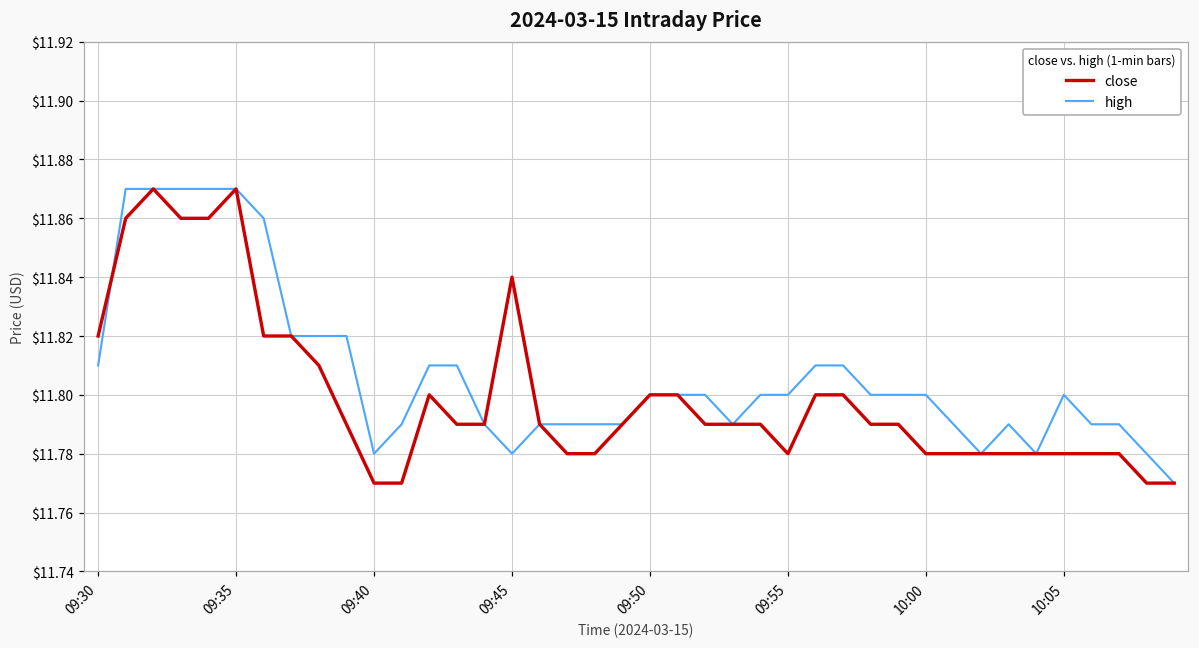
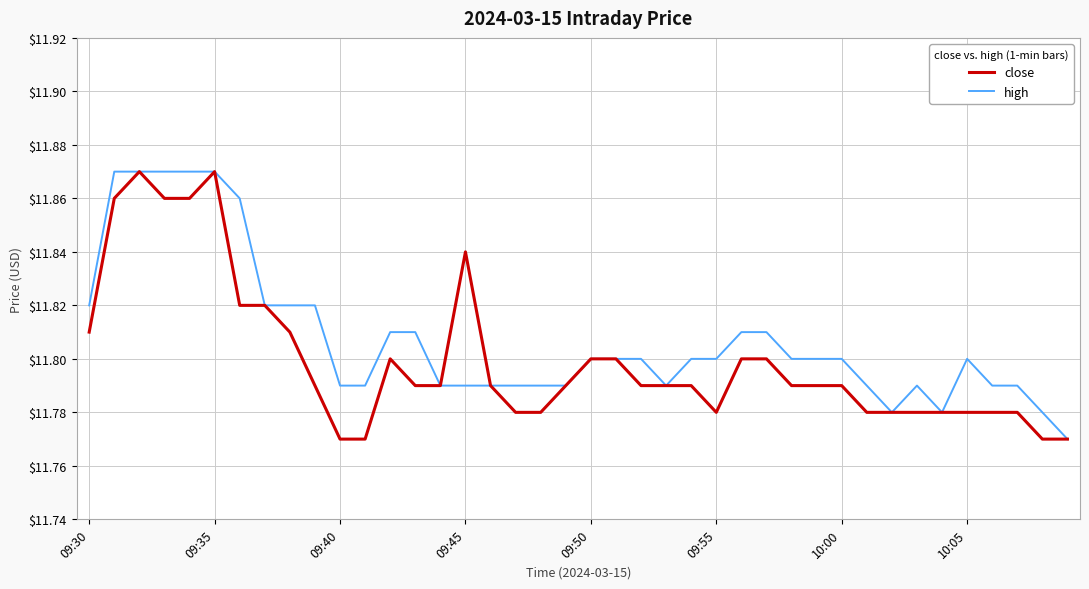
  {
    "close": {
-     "09:30": "$11.82",
+     "09:30": "$11.81",
      "09:40": "$11.77",
      "09:45": "$11.84",
      "09:55": "$11.78",
-     "10:00": "$11.78",
+     "10:00": "$11.79",
      "10:05": "$11.78"
    },
    "high": {
-     "09:30": "$11.81",
-     "09:40": "$11.78",
-     "09:45": "$11.78",
+     "09:30": "$11.82",
+     "09:40": "$11.79",
+     "09:45": "$11.79",
      "09:55": "$11.80",
      "10:00": "$11.80",
      "10:05": "$11.80"
    }
  }
